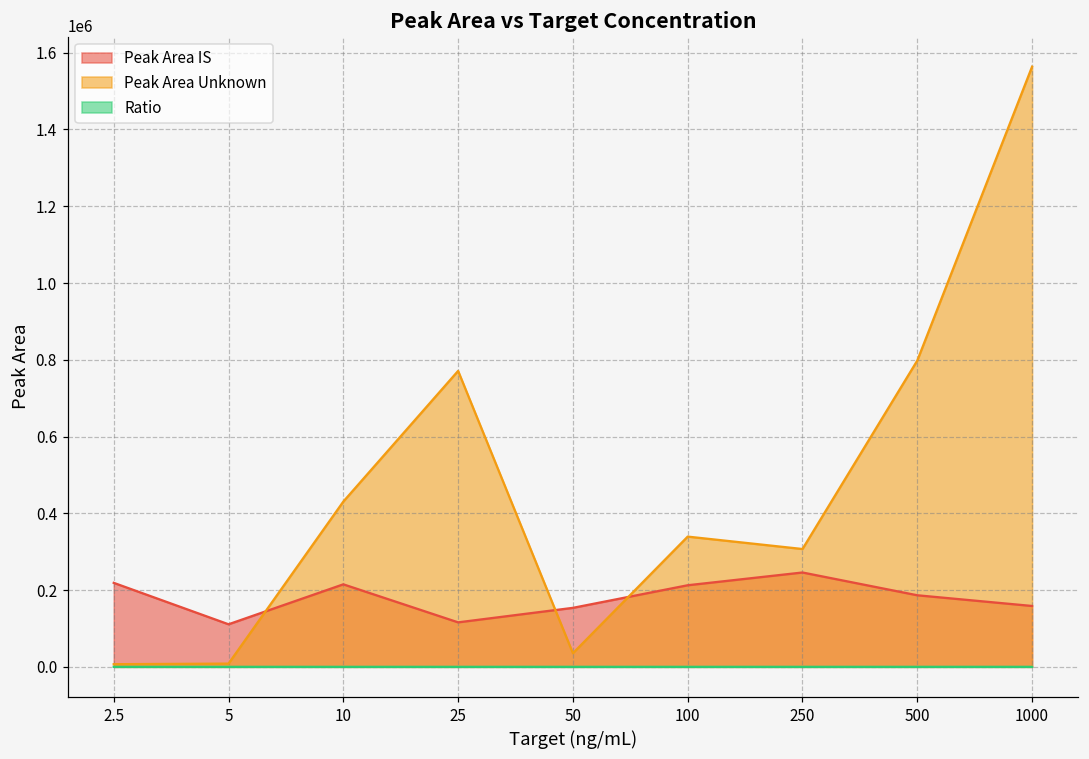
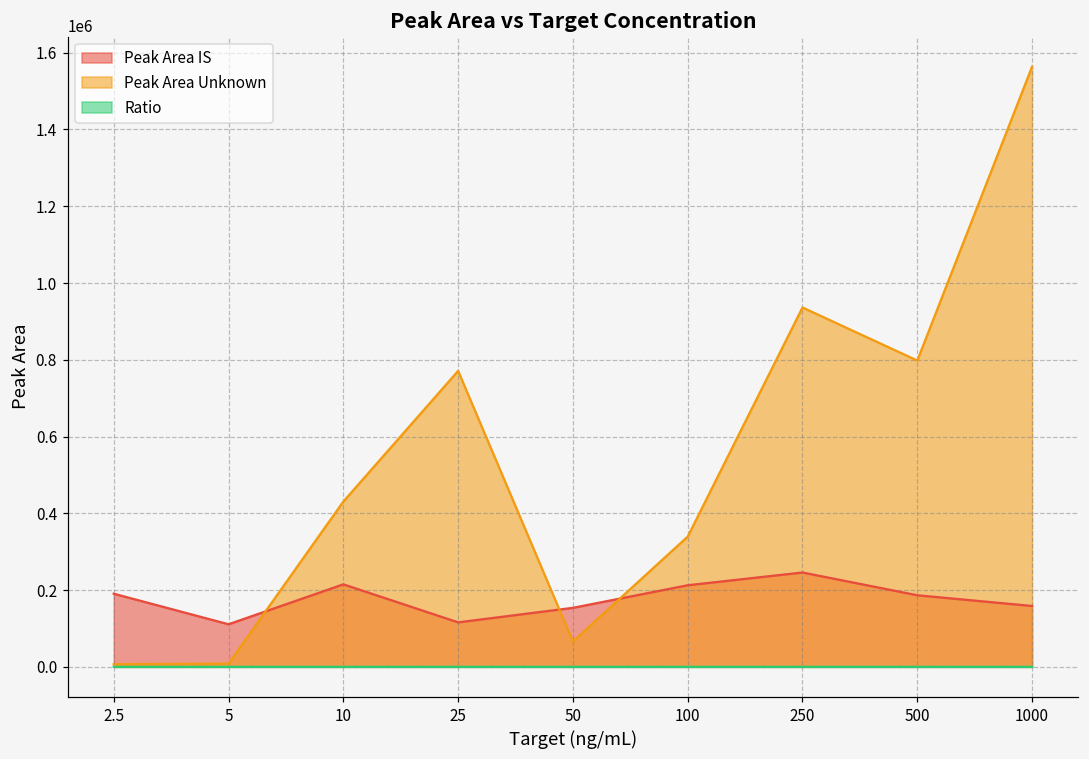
  {
    "Peak Area IS": {
-     "2.5": 220000,
+     "2.5": 190000,
      "5": 110000,
      "10": 210000,
      "25": 120000,
      "50": 150000,
      "100": 210000,
      "250": 250000,
      "500": 190000,
      "1000": 160000
    },
    "Peak Area Unknown": {
      "5": 10000,
      "10": 430000,
      "25": 770000,
-     "50": 40000,
+     "50": 70000,
      "100": 340000,
-     "250": 310000,
+     "250": 940000,
      "500": 800000,
      "1000": 1560000
    },
    "Ratio": {
      "5": 0,
      "10": 0,
      "25": 0,
      "50": 0,
      "100": 0,
      "250": 0,
      "500": 0,
      "1000": 0
    }
  }
